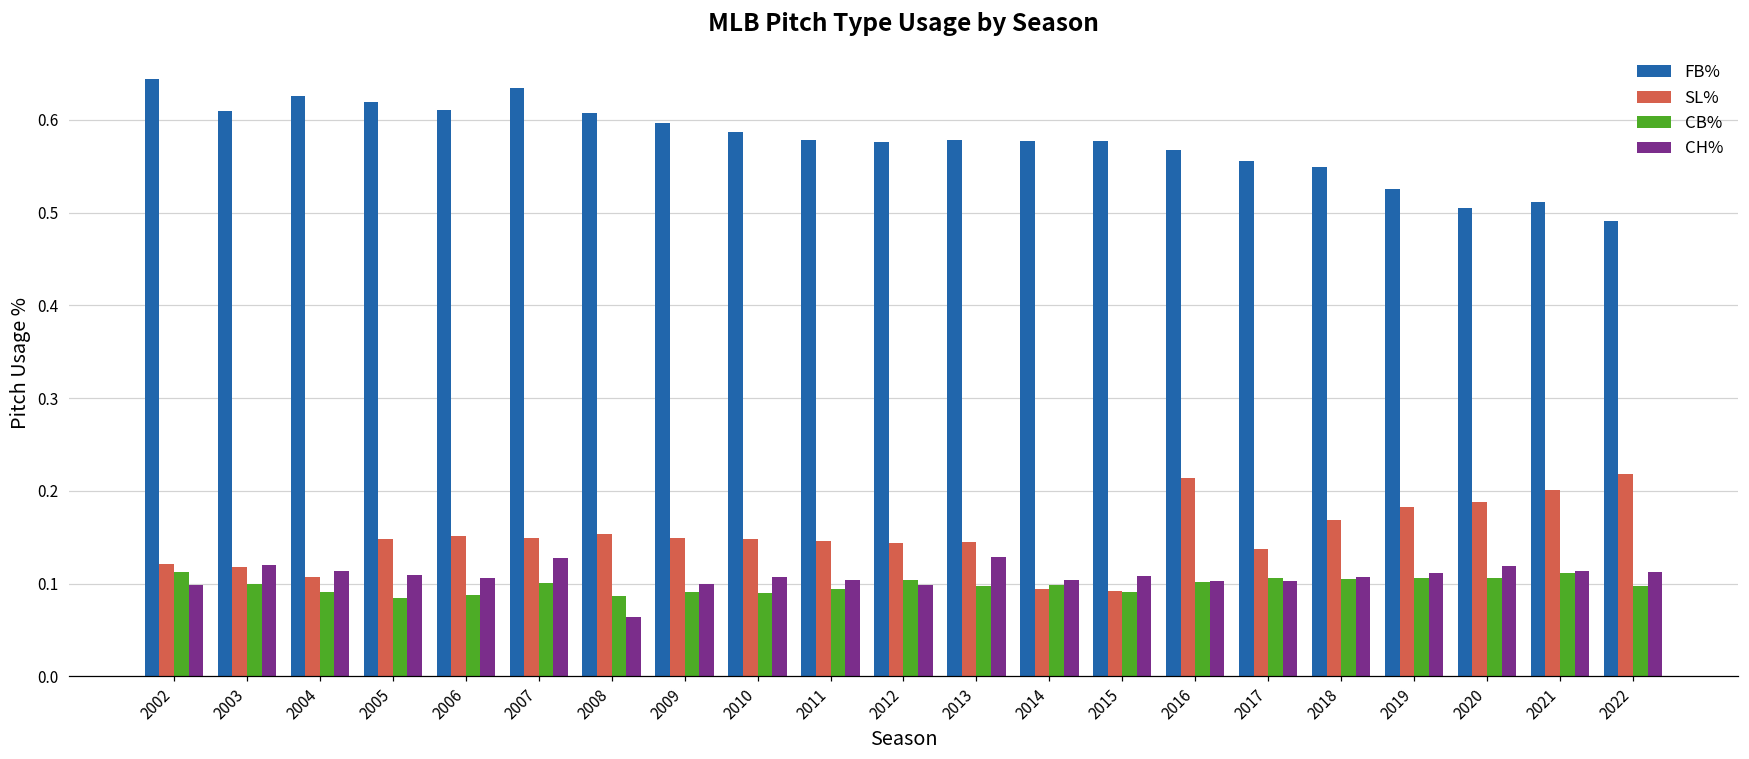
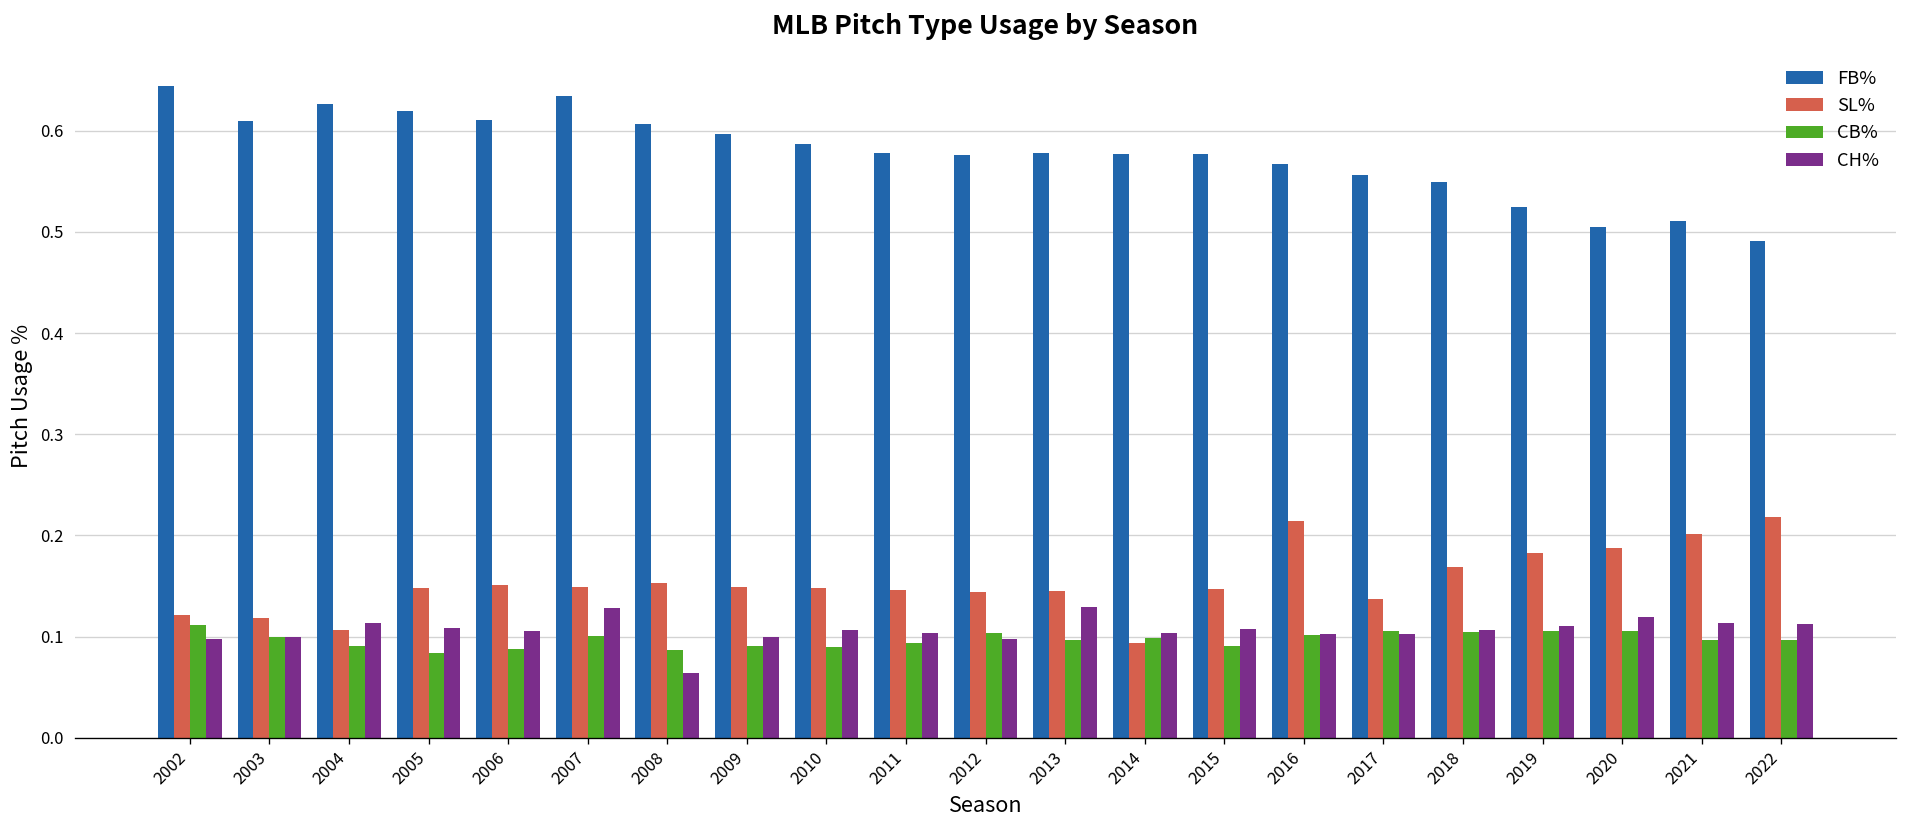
  {
    "FB%": {
      "2002": 0.64,
      "2003": 0.61,
      "2004": 0.63,
      "2005": 0.62,
      "2006": 0.61,
      "2007": 0.63,
      "2008": 0.61,
      "2009": 0.60,
      "2010": 0.59,
      "2011": 0.58,
      "2012": 0.58,
      "2013": 0.58,
      "2014": 0.58,
      "2015": 0.58,
      "2016": 0.57,
      "2017": 0.56,
      "2018": 0.55,
      "2019": 0.53,
      "2020": 0.51,
      "2021": 0.51,
      "2022": 0.49
    },
    "SL%": {
      "2002": 0.12,
      "2003": 0.12,
      "2004": 0.11,
      "2005": 0.15,
      "2006": 0.15,
      "2007": 0.15,
      "2008": 0.15,
      "2009": 0.15,
      "2010": 0.15,
      "2011": 0.15,
      "2012": 0.14,
      "2013": 0.15,
      "2014": 0.09,
-     "2015": 0.09,
+     "2015": 0.15,
      "2016": 0.21,
      "2017": 0.14,
      "2018": 0.17,
      "2019": 0.18,
      "2020": 0.19,
      "2021": 0.20,
      "2022": 0.22
    },
    "CB%": {
      "2002": 0.11,
      "2003": 0.10,
      "2004": 0.09,
      "2005": 0.08,
      "2006": 0.09,
      "2007": 0.10,
      "2008": 0.09,
      "2009": 0.09,
      "2010": 0.09,
      "2011": 0.09,
      "2012": 0.10,
      "2013": 0.10,
      "2014": 0.10,
      "2015": 0.09,
      "2016": 0.10,
      "2017": 0.11,
      "2018": 0.11,
      "2019": 0.11,
      "2020": 0.11,
-     "2021": 0.11,
+     "2021": 0.10,
      "2022": 0.10
    },
    "CH%": {
      "2002": 0.10,
-     "2003": 0.12,
+     "2003": 0.10,
      "2004": 0.11,
      "2005": 0.11,
      "2006": 0.11,
      "2007": 0.13,
      "2008": 0.06,
      "2009": 0.10,
      "2010": 0.11,
      "2011": 0.10,
      "2012": 0.10,
      "2013": 0.13,
      "2014": 0.10,
      "2015": 0.11,
      "2016": 0.10,
      "2017": 0.10,
      "2018": 0.11,
      "2019": 0.11,
      "2020": 0.12,
      "2021": 0.11,
      "2022": 0.11
    }
  }
